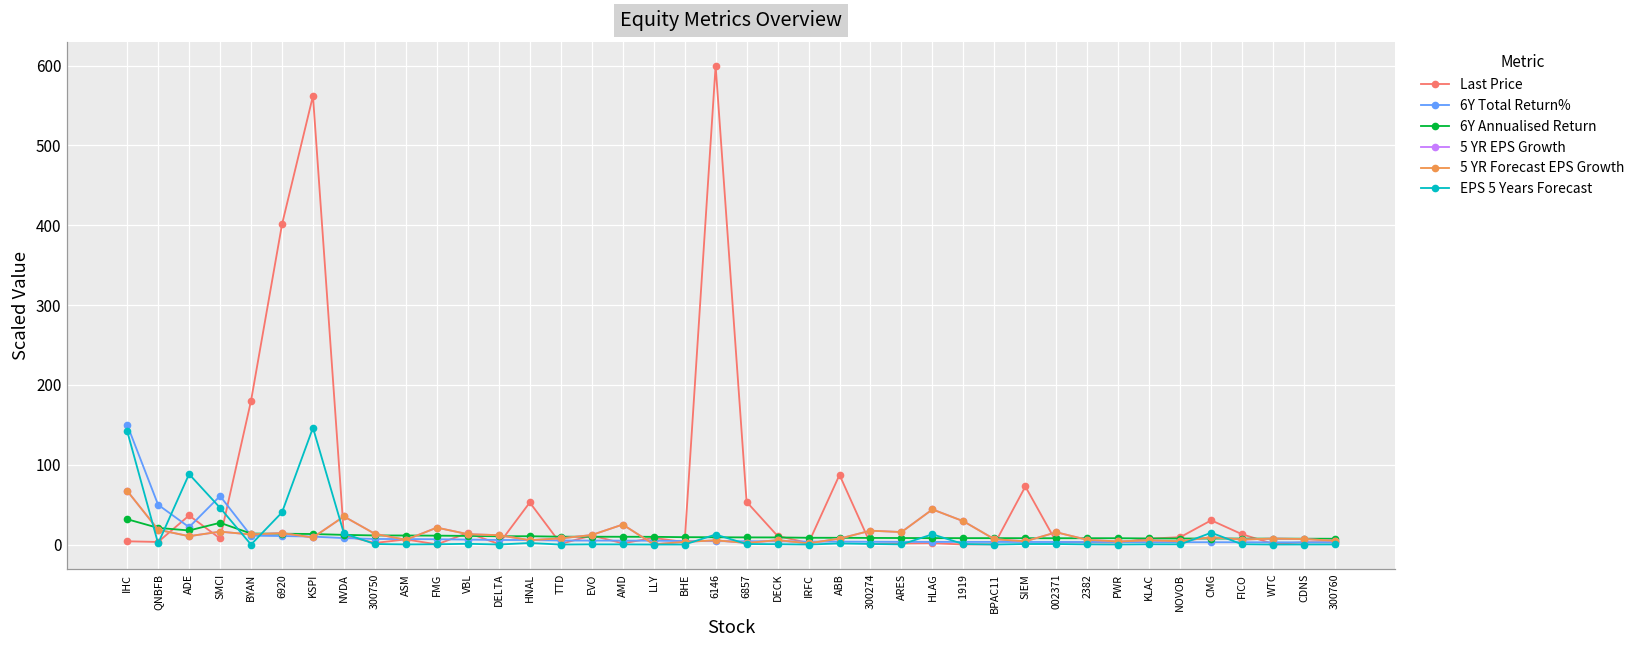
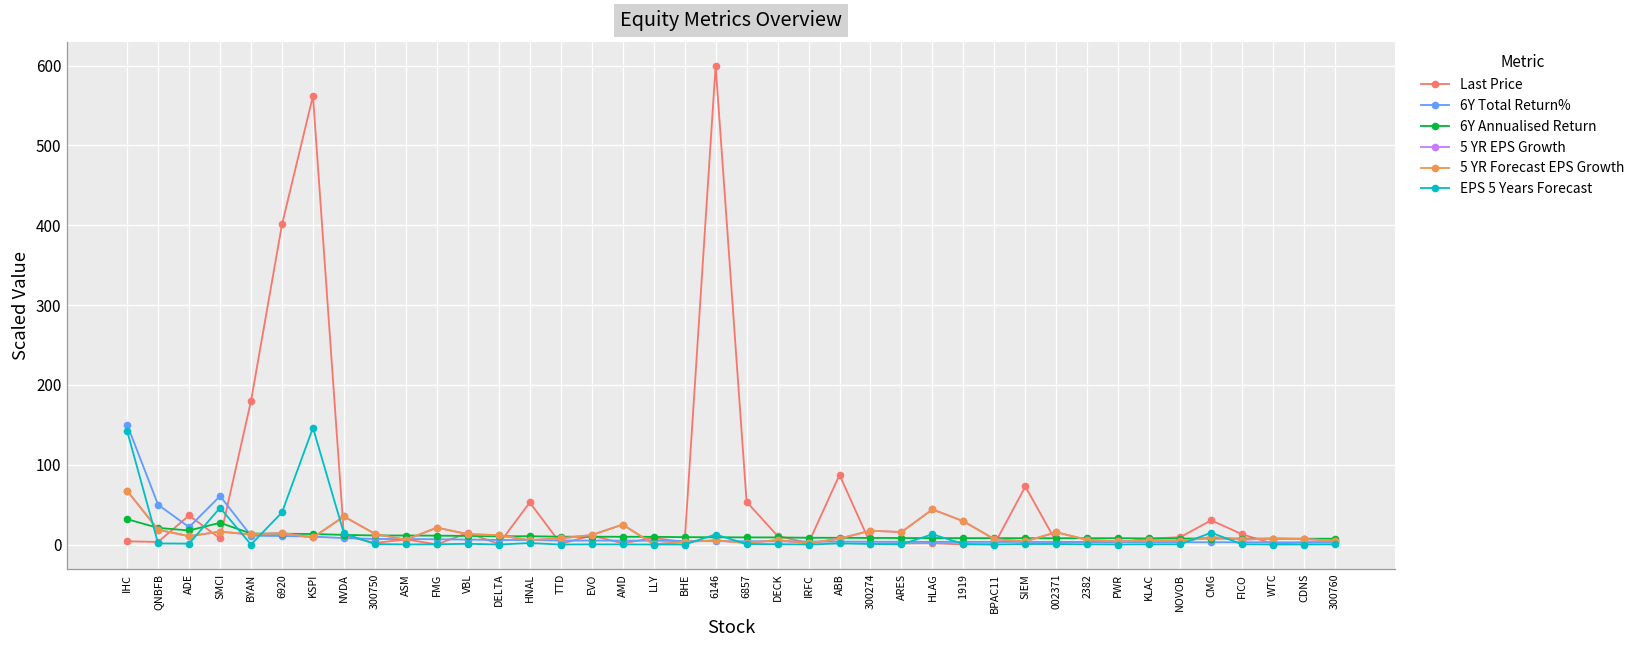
  {
    "6Y Total Return%": {
      "IHC": 150,
      "QNBFB": 50,
      "ADE": 20,
      "SMCI": 60,
      "300750": 10,
      "FMG": 10,
      "VBL": 10,
      "DELTA": 10,
      "EVO": 0,
      "CMG": 0
    },
    "6Y Annualised Return": {
      "IHC": 30,
      "ADE": 20,
      "SMCI": 30,
      "ASM": 10,
      "FMG": 10,
      "HNAL": 10,
      "AMD": 10,
      "BHE": 10,
      "6857": 10,
      "IRFC": 10,
      "300274": 10,
      "ARES": 10,
      "HLAG": 10,
      "1919": 10,
      "SIEM": 10,
      "002371": 10,
      "PWR": 10
    },
    "EPS 5 Years Forecast": {
      "IHC": 140,
-     "ADE": 90,
+     "ADE": 0,
      "SMCI": 50,
      "BYAN": 0,
      "6920": 40,
      "KSPI": 150,
      "ASM": 0,
      "VBL": 0,
      "HNAL": 0,
      "EVO": 0,
      "DECK": 0,
      "HLAG": 10,
      "CMG": 10
    }
  }
